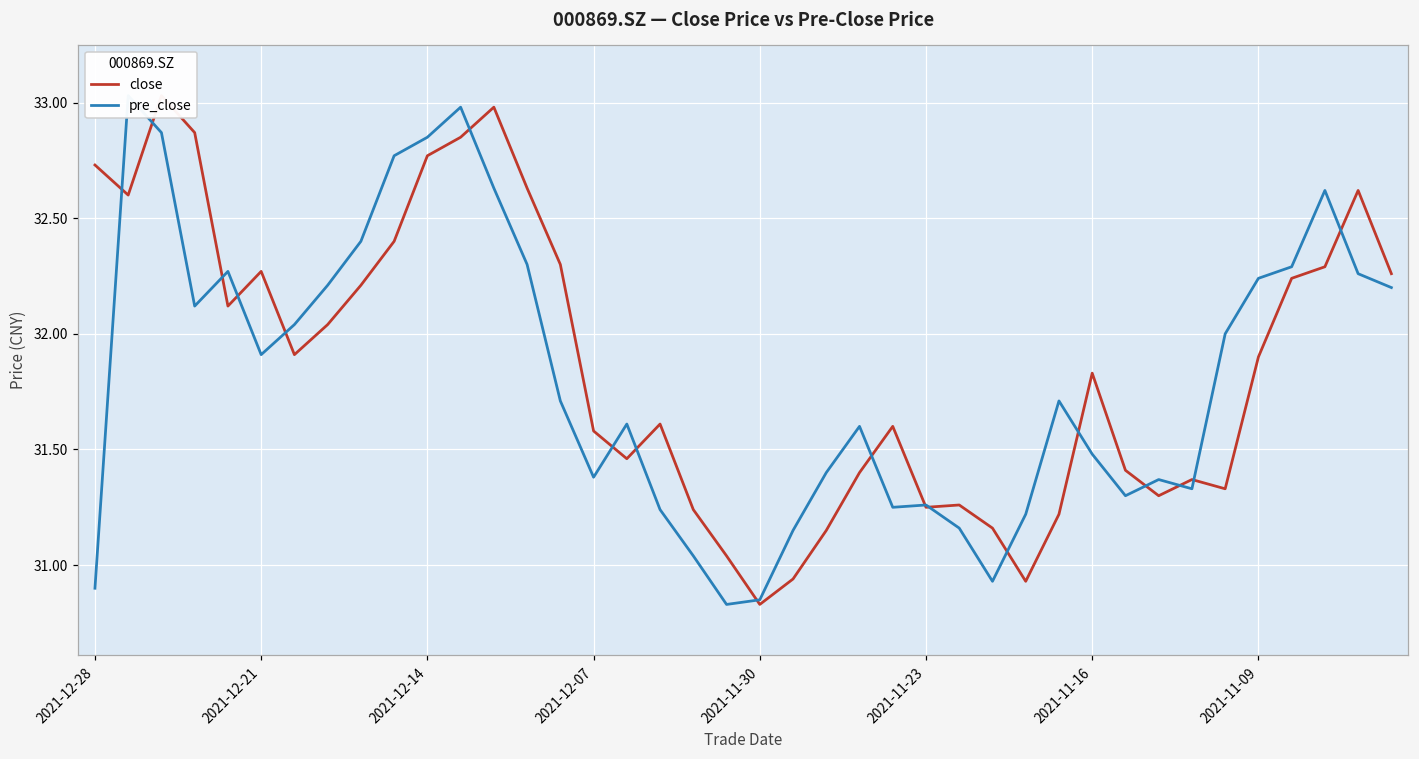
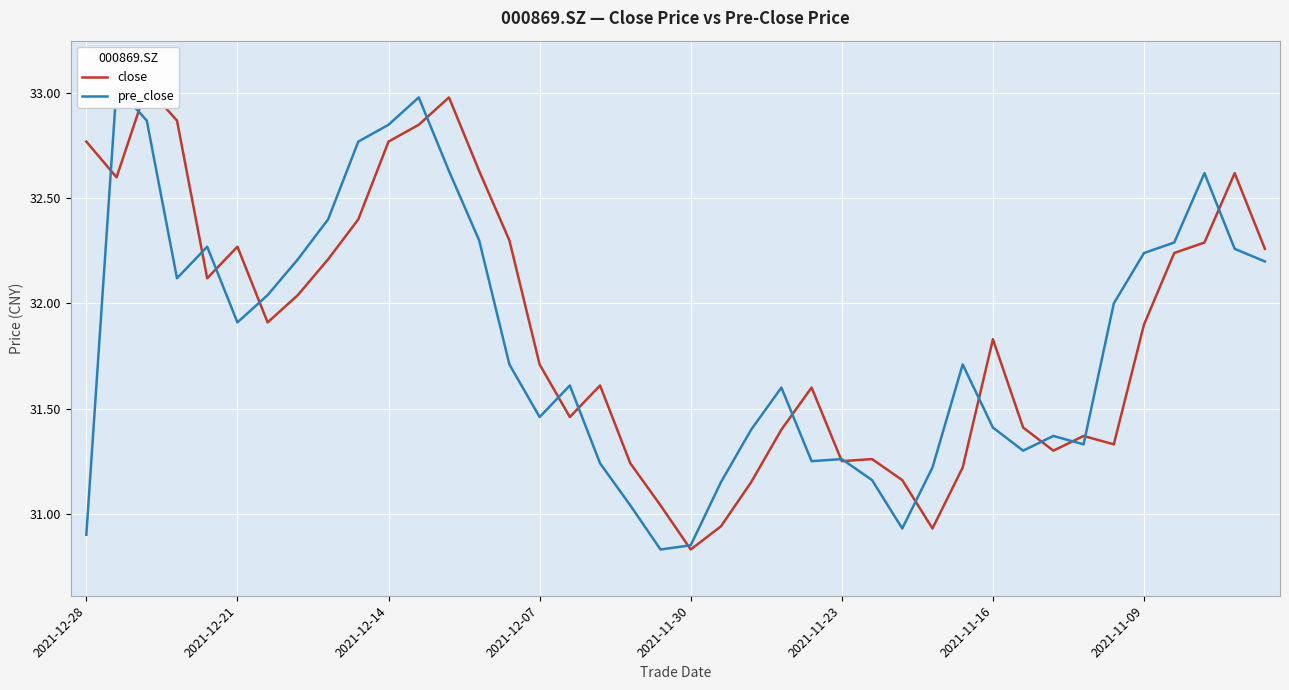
  {
    "close": {
-     "2021-12-28": 32.73,
+     "2021-12-28": 32.77,
      "2021-12-21": 32.27,
      "2021-12-14": 32.77,
-     "2021-12-07": 31.58,
+     "2021-12-07": 31.71,
      "2021-11-30": 30.83,
      "2021-11-16": 31.83,
      "2021-11-09": 31.90
    },
    "pre_close": {
      "2021-12-28": 30.90,
      "2021-12-21": 31.91,
      "2021-12-14": 32.85,
-     "2021-12-07": 31.38,
+     "2021-12-07": 31.46,
      "2021-11-30": 30.85,
-     "2021-11-16": 31.48,
+     "2021-11-16": 31.41,
      "2021-11-09": 32.24
    }
  }
